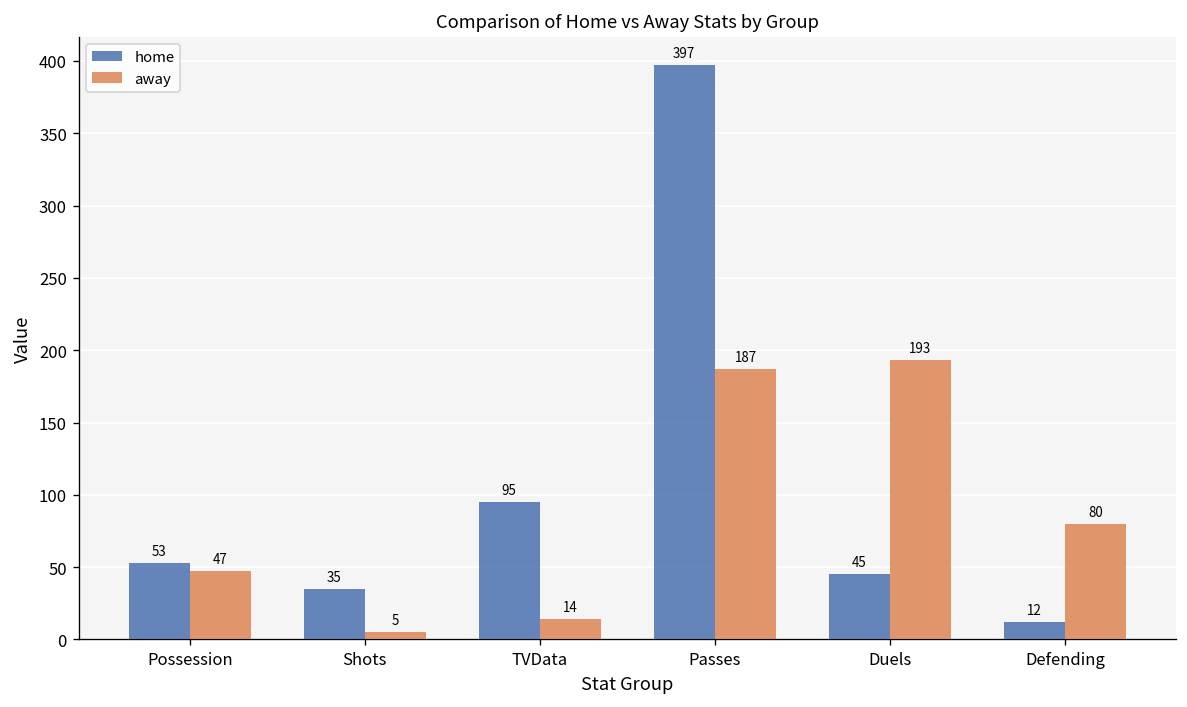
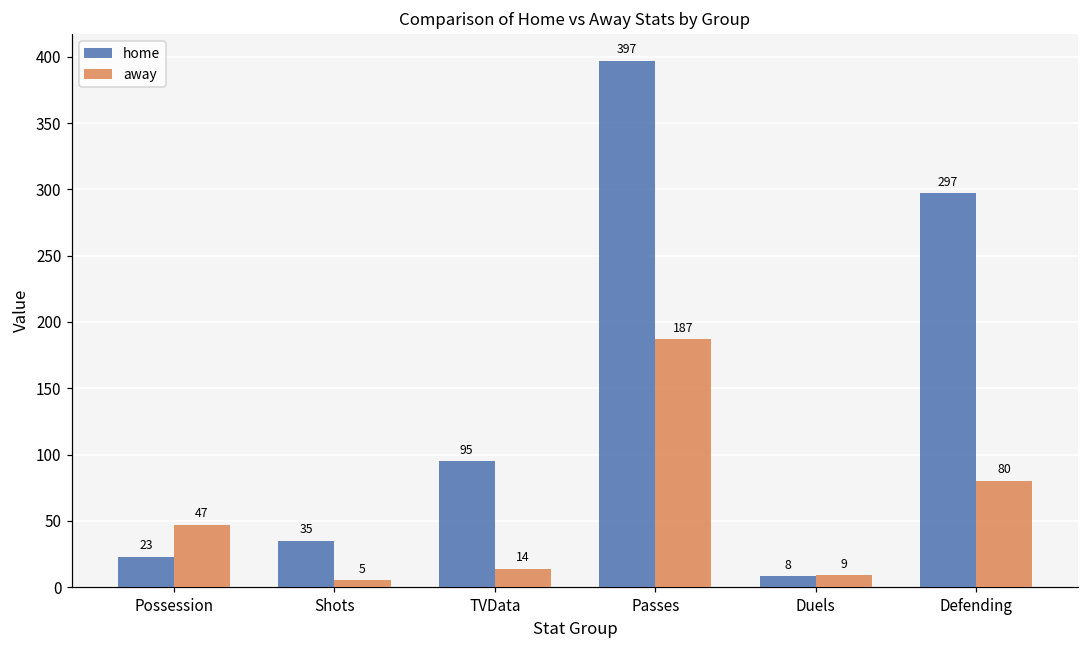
  {
    "home": {
-     "Possession": 53,
+     "Possession": 23,
      "Shots": 35,
      "TVData": 95,
      "Passes": 397,
-     "Duels": 45,
-     "Defending": 12
+     "Duels": 8,
+     "Defending": 297
    },
    "away": {
      "Possession": 47,
      "Shots": 5,
      "TVData": 14,
      "Passes": 187,
-     "Duels": 193,
+     "Duels": 9,
      "Defending": 80
    }
  }
